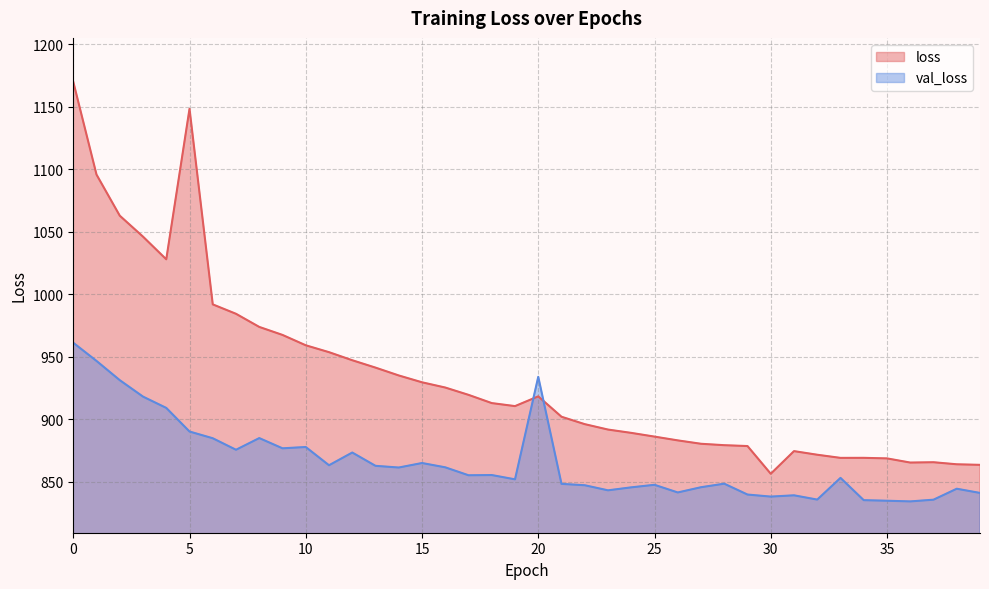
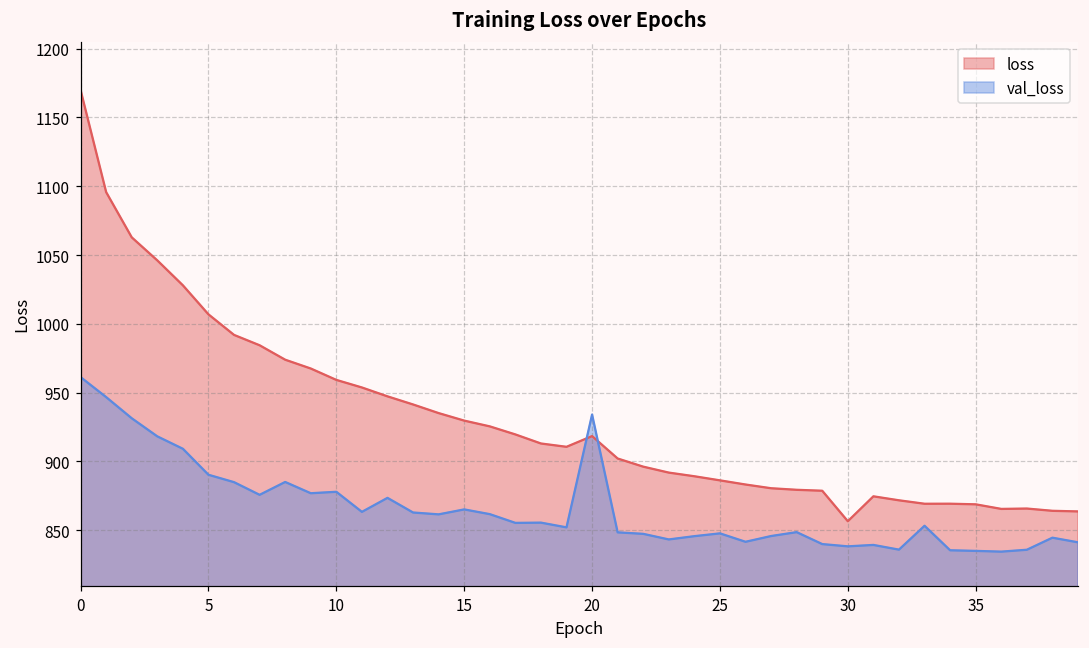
  {
    "loss": {
      "0": 1170,
-     "5": 1148,
+     "5": 1007,
      "10": 959,
      "15": 930,
      "20": 918,
      "25": 886,
      "30": 857,
      "35": 869
    },
    "val_loss": {
      "0": 961,
      "5": 890,
      "10": 878,
      "15": 865,
      "20": 934,
      "25": 848,
      "30": 838,
      "35": 835
    }
  }
